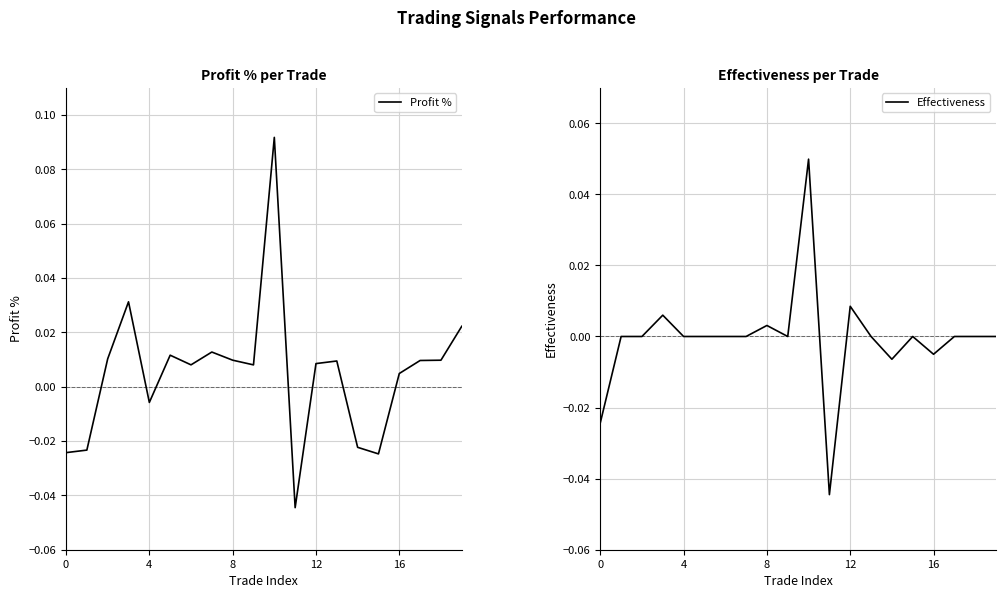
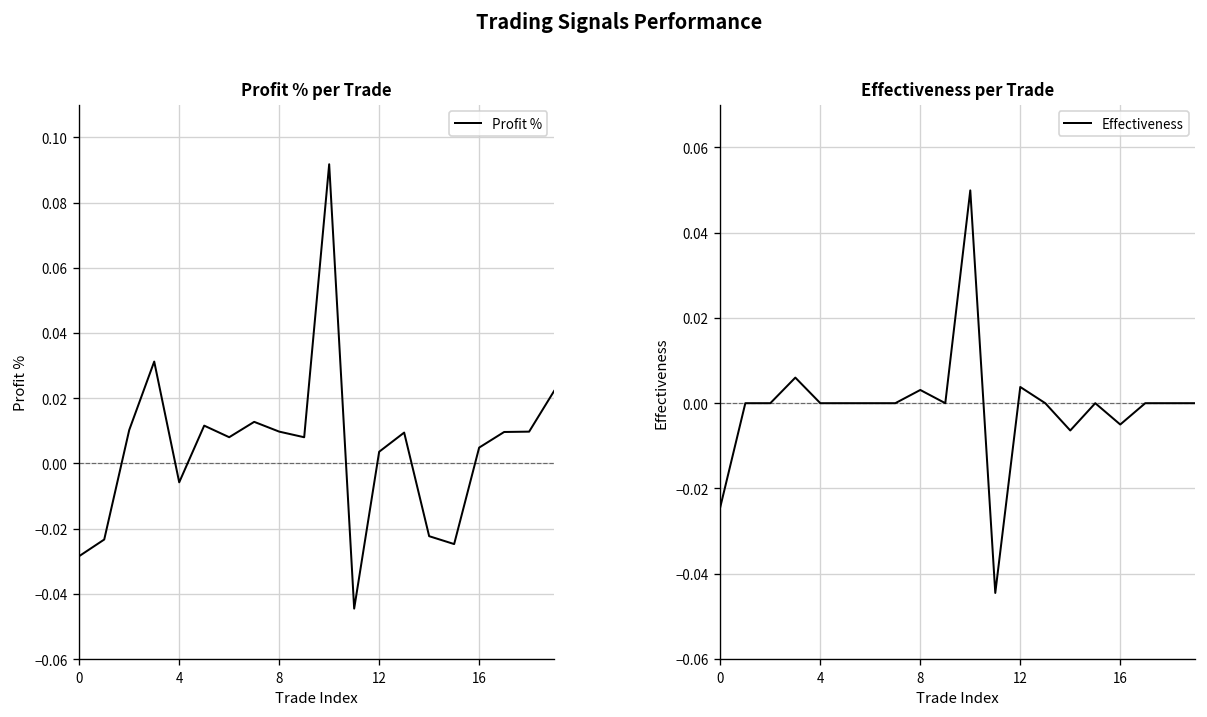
  {
    "Profit % per Trade": {
-     "0": -0.024,
+     "0": -0.028,
      "4": -0.006,
      "8": 0.010,
-     "12": 0.008,
+     "12": 0.004,
      "16": 0.005
    },
    "Effectiveness per Trade": {
      "0": -0.024,
      "4": 0.000,
      "8": 0.003,
-     "12": 0.009,
+     "12": 0.004,
      "16": -0.005
    }
  }
